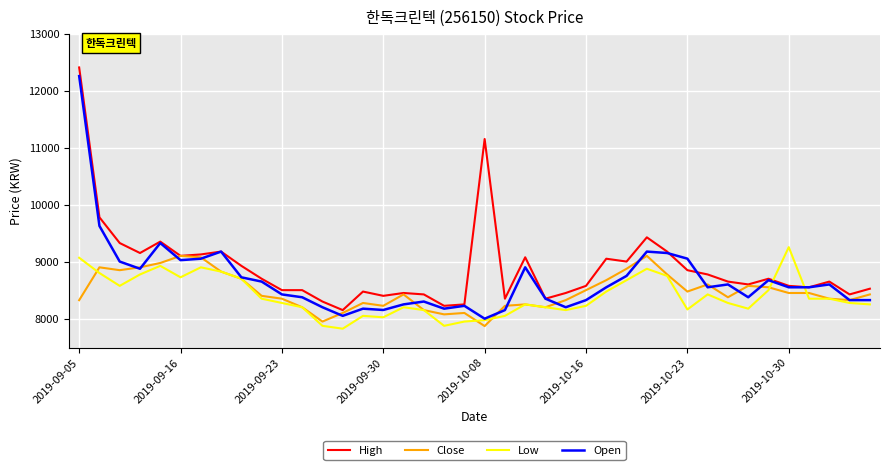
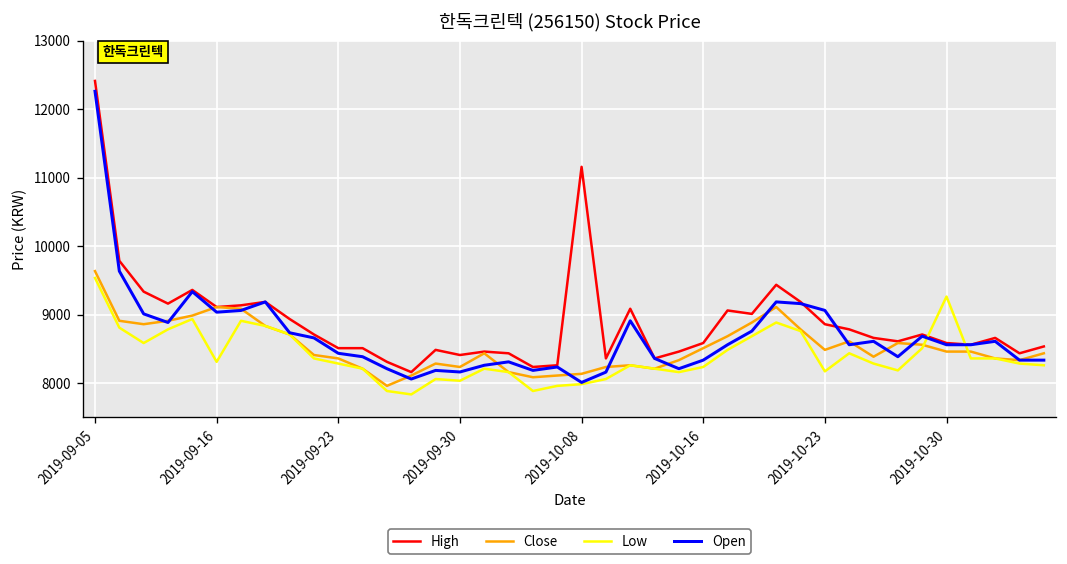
  {
    "High": {
      "2019-09-05": 12400,
      "2019-09-23": 8500,
      "2019-09-30": 8400,
      "2019-10-08": 11200,
      "2019-10-16": 8600,
      "2019-10-23": 8900
    },
    "Close": {
-     "2019-09-05": 8300,
+     "2019-09-05": 9600,
      "2019-09-23": 8400,
      "2019-09-30": 8200,
-     "2019-10-08": 7900,
+     "2019-10-08": 8100,
      "2019-10-16": 8500,
      "2019-10-23": 8500,
      "2019-10-30": 8500
    },
    "Low": {
-     "2019-09-05": 9100,
-     "2019-09-16": 8700,
+     "2019-09-05": 9500,
+     "2019-09-16": 8300,
      "2019-09-23": 8300,
      "2019-09-30": 8000,
      "2019-10-16": 8200,
      "2019-10-23": 8200,
      "2019-10-30": 9300
    },
    "Open": {
      "2019-09-05": 12300,
      "2019-09-16": 9000,
      "2019-09-23": 8400,
      "2019-09-30": 8200,
      "2019-10-16": 8300,
      "2019-10-23": 9100
    }
  }
